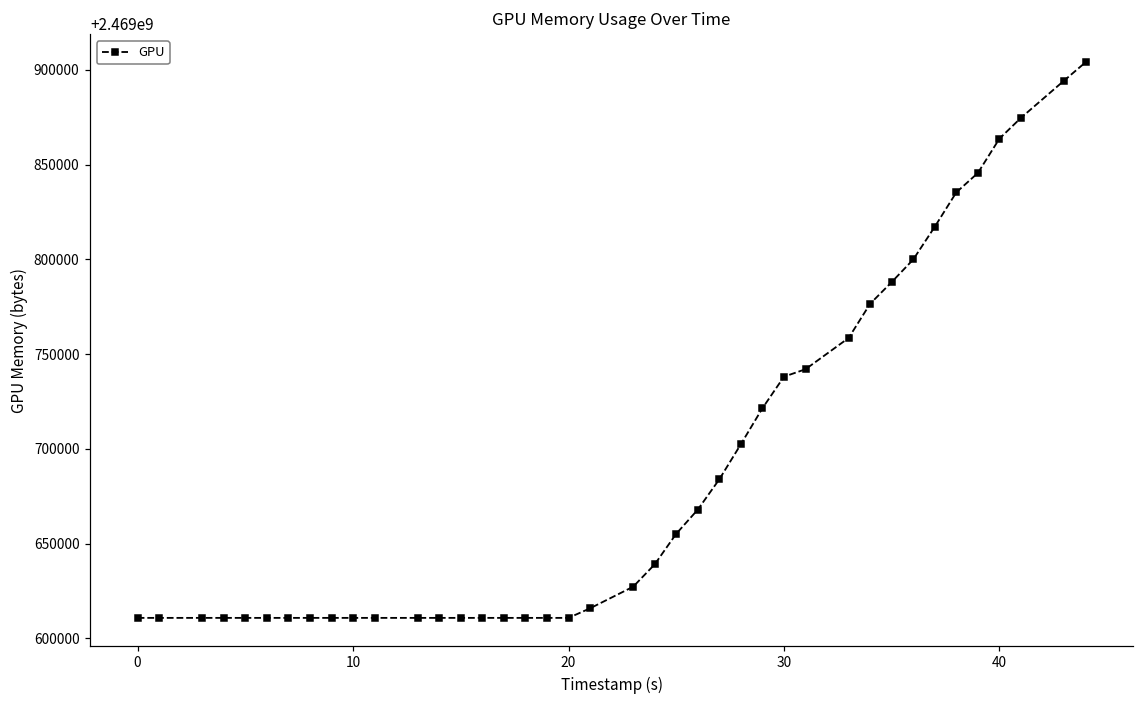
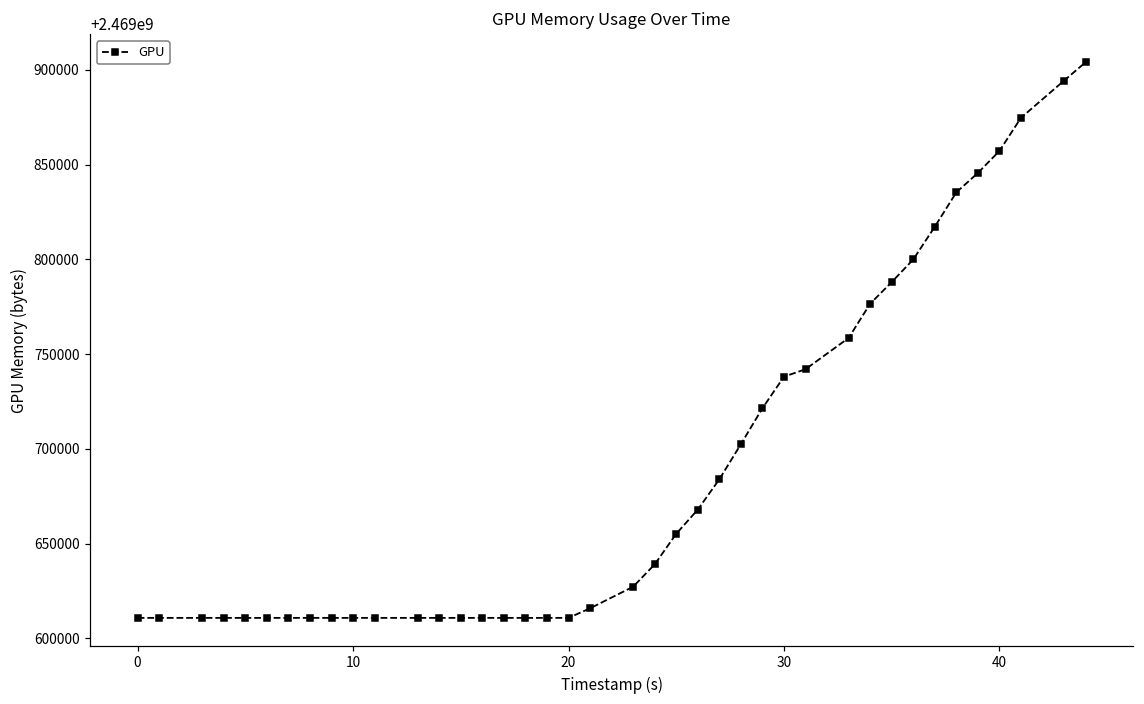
  {
    "0": 2469611000,
    "10": 2469611000,
    "20": 2469611000,
    "30": 2469738000,
-   "40": 2469864000
+   "40": 2469857000
  }
